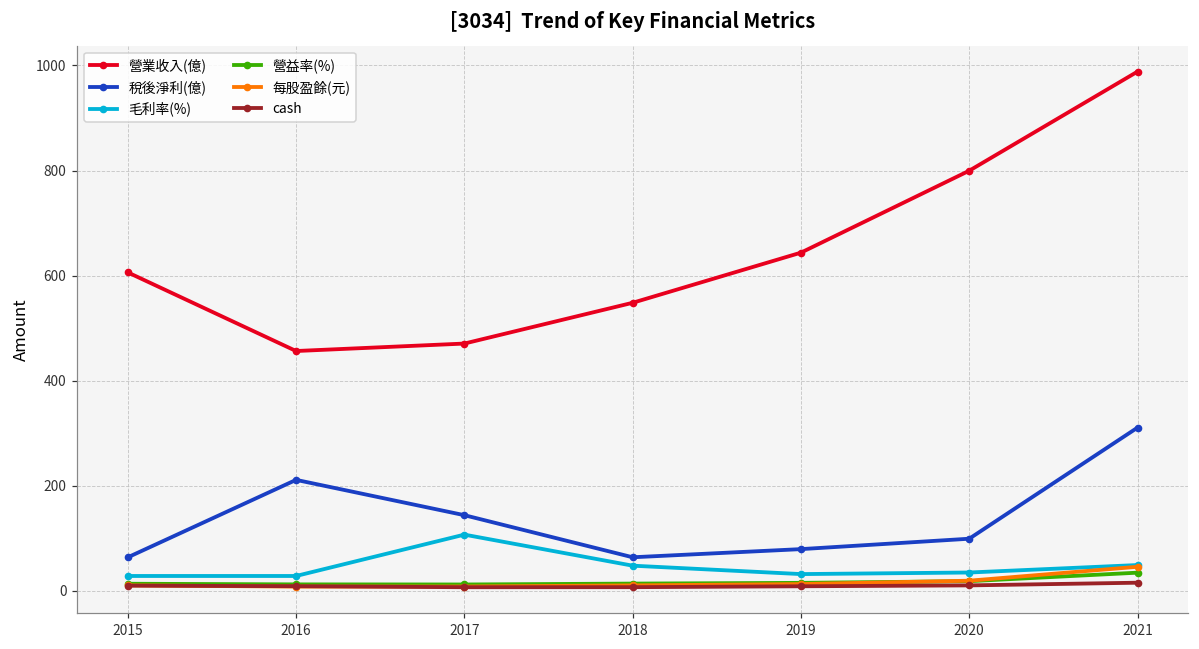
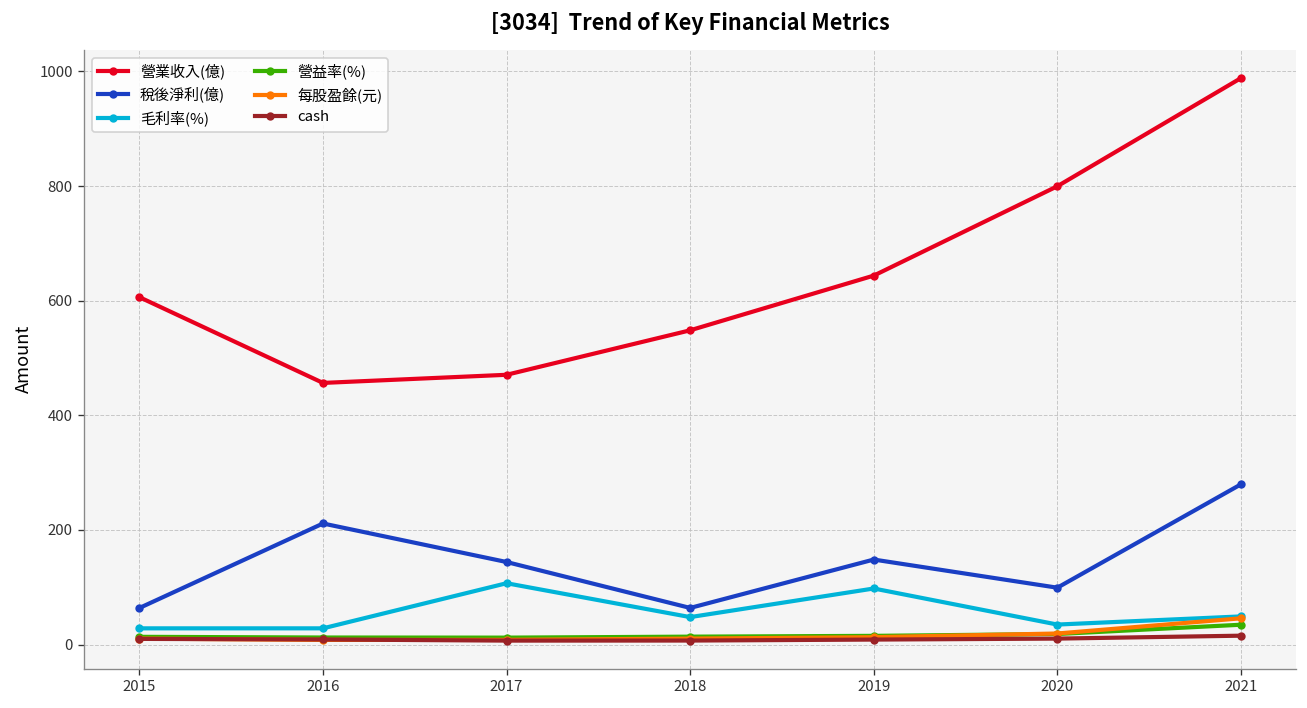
  {
    "營業收入(億)": {
      "2015": 610,
      "2016": 460,
      "2017": 470,
      "2018": 550,
      "2019": 640,
      "2020": 800,
      "2021": 990
    },
    "稅後淨利(億)": {
      "2015": 60,
      "2016": 210,
      "2017": 140,
      "2018": 60,
-     "2019": 80,
+     "2019": 150,
      "2020": 100,
-     "2021": 310
+     "2021": 280
    },
    "毛利率(%)": {
      "2015": 30,
      "2016": 30,
      "2017": 110,
      "2018": 50,
-     "2019": 30,
+     "2019": 100,
      "2020": 40
    },
    "營益率(%)": {
      "2021": 30
    },
    "cash": {
      "2020": 10,
      "2021": 20
    }
  }
